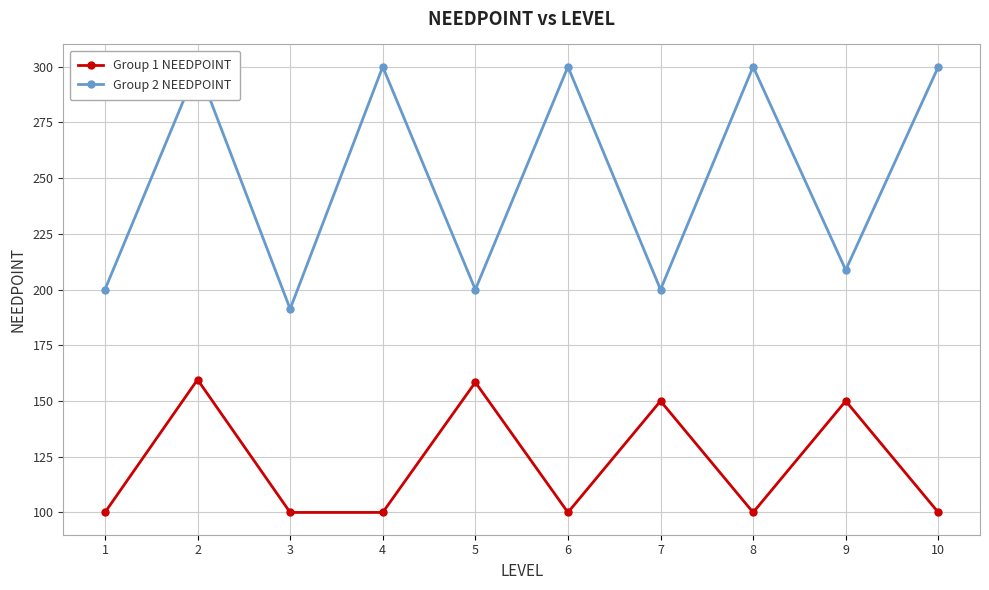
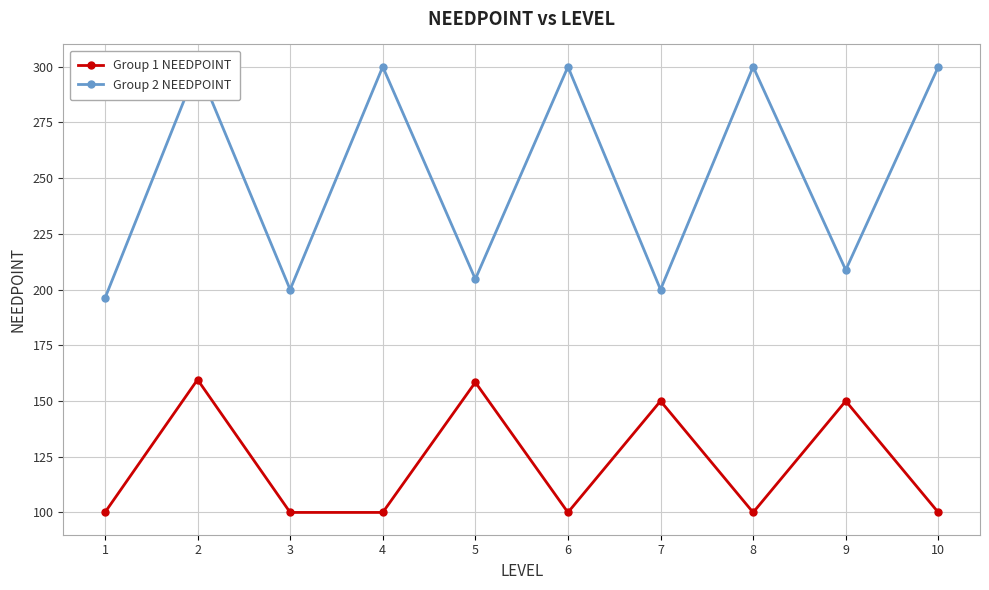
  {
    "Group 1 NEEDPOINT": {
      "1": 100,
      "2": 160,
      "3": 100,
      "4": 100,
      "5": 158,
      "6": 100,
      "7": 150,
      "8": 100,
      "9": 150,
      "10": 100
    },
    "Group 2 NEEDPOINT": {
-     "1": 200,
-     "3": 191,
+     "1": 196,
+     "3": 200,
      "4": 300,
-     "5": 200,
+     "5": 205,
      "6": 300,
      "7": 200,
      "8": 300,
      "9": 209,
      "10": 300
    }
  }
